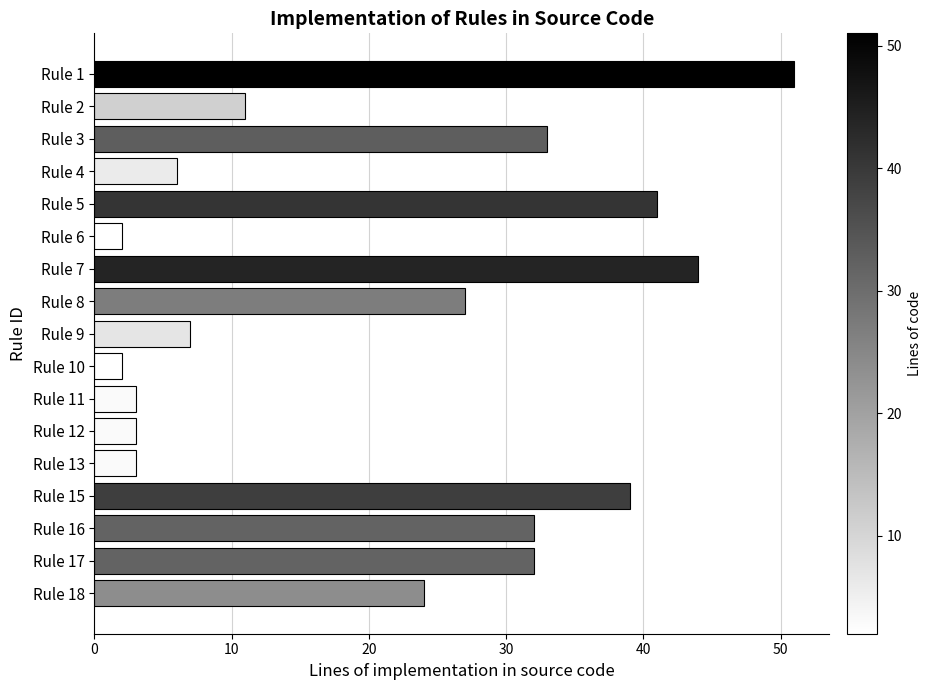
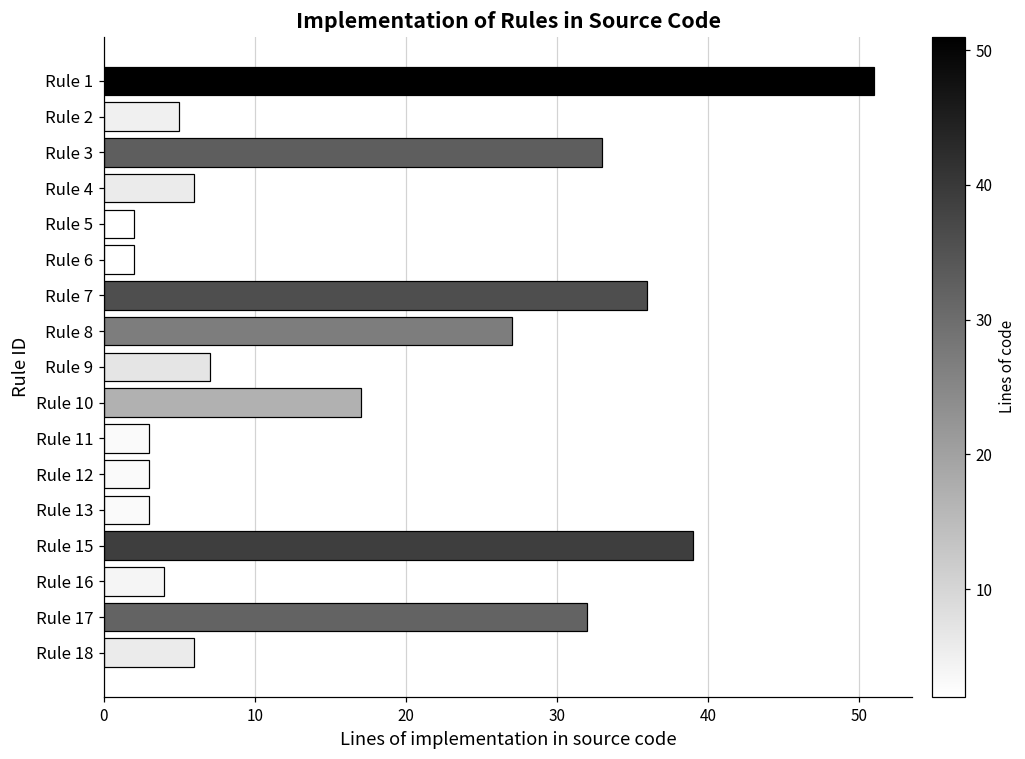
  {
    "Rule 1": 51,
-   "Rule 2": 11,
+   "Rule 2": 5,
    "Rule 3": 33,
    "Rule 4": 6,
-   "Rule 5": 41,
+   "Rule 5": 2,
    "Rule 6": 2,
-   "Rule 7": 44,
+   "Rule 7": 36,
    "Rule 8": 27,
    "Rule 9": 7,
-   "Rule 10": 2,
+   "Rule 10": 17,
    "Rule 11": 3,
    "Rule 12": 3,
    "Rule 13": 3,
    "Rule 15": 39,
-   "Rule 16": 32,
+   "Rule 16": 4,
    "Rule 17": 32,
-   "Rule 18": 24
+   "Rule 18": 6
  }
